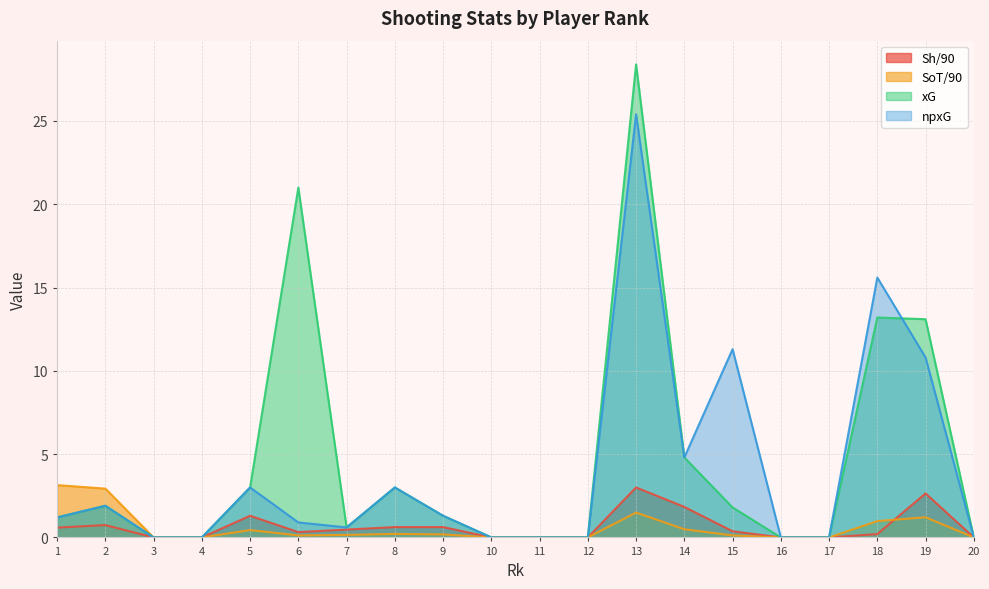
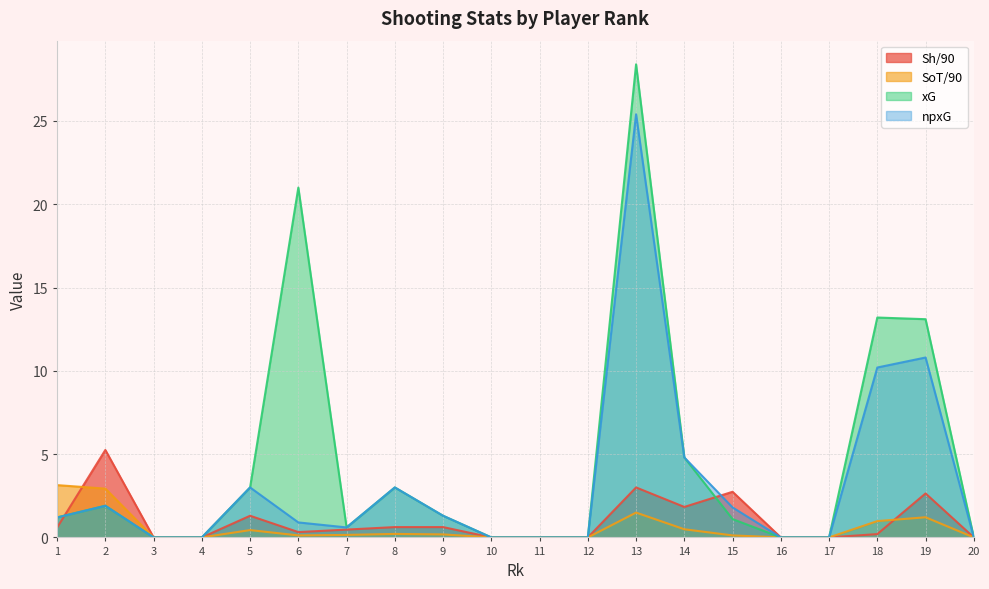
  {
    "Sh/90": {
      "1": 0.6,
-     "2": 0.7,
+     "2": 5.3,
      "5": 1.3,
      "6": 0.3,
      "8": 0.6,
      "9": 0.6,
      "13": 3.0,
      "14": 1.8,
-     "15": 0.4,
+     "15": 2.7,
      "18": 0.2,
      "19": 2.6
    },
    "SoT/90": {
      "1": 3.1,
      "2": 2.9,
      "5": 0.4,
      "6": 0.1,
      "7": 0.2,
      "8": 0.2,
      "9": 0.2,
      "13": 1.5,
      "14": 0.5,
      "15": 0.1,
      "18": 1.0,
      "19": 1.2
    },
    "xG": {
      "6": 21.0,
      "13": 28.4,
-     "15": 1.8,
+     "15": 1.1,
      "18": 13.2,
      "19": 13.1
    },
    "npxG": {
      "6": 0.9,
      "13": 25.4,
-     "15": 11.3,
-     "18": 15.6,
+     "15": 1.8,
+     "18": 10.2,
      "19": 10.8
    }
  }
